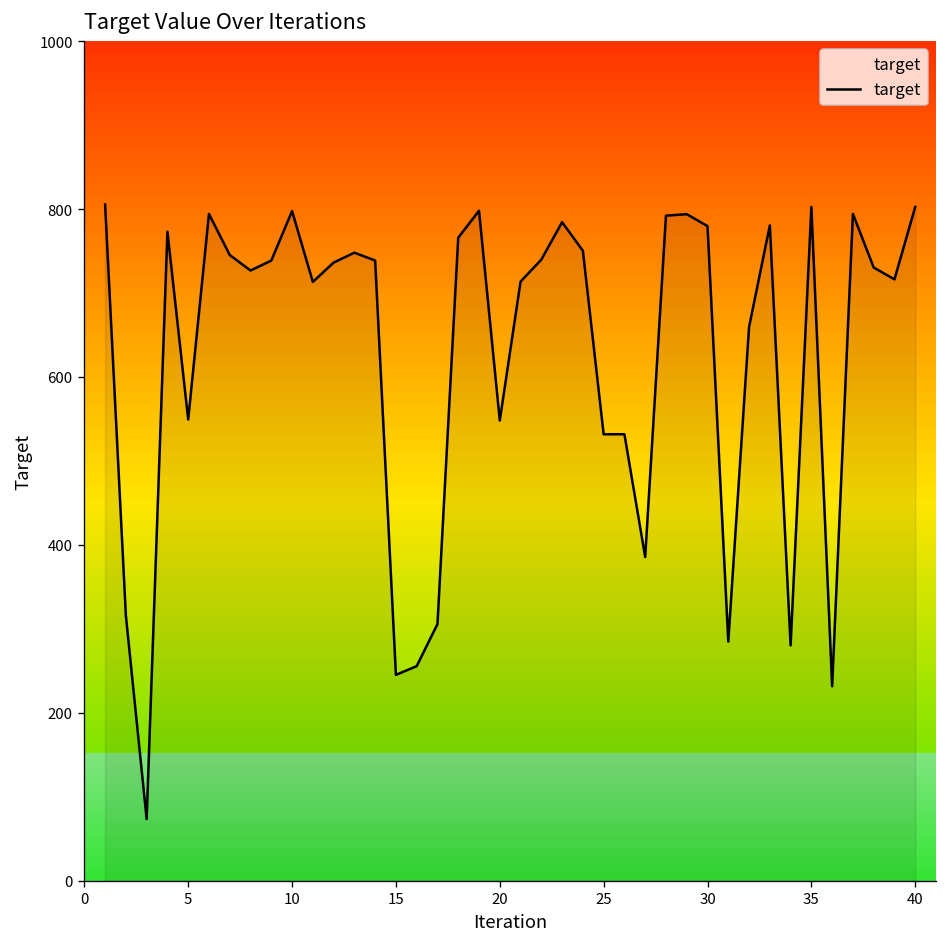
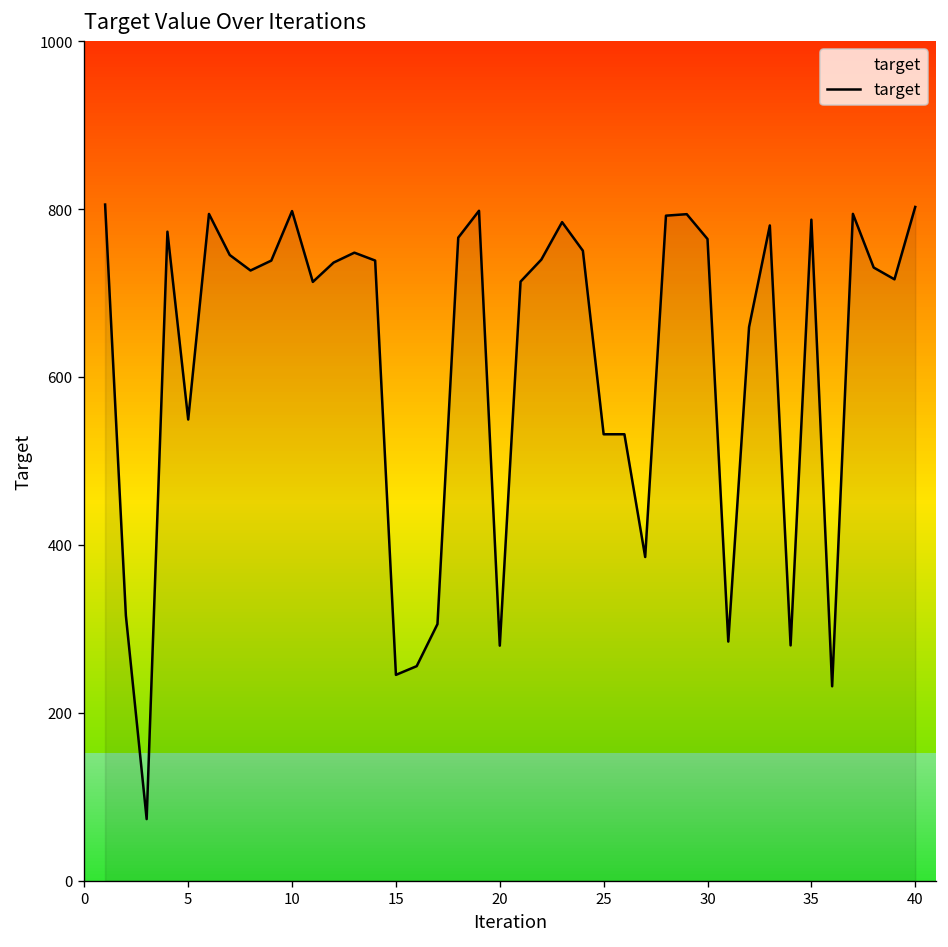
  {
    "5": 550,
    "10": 800,
    "15": 250,
-   "20": 550,
+   "20": 280,
    "25": 530,
-   "30": 780,
-   "35": 800,
+   "30": 760,
+   "35": 790,
    "40": 800
  }
